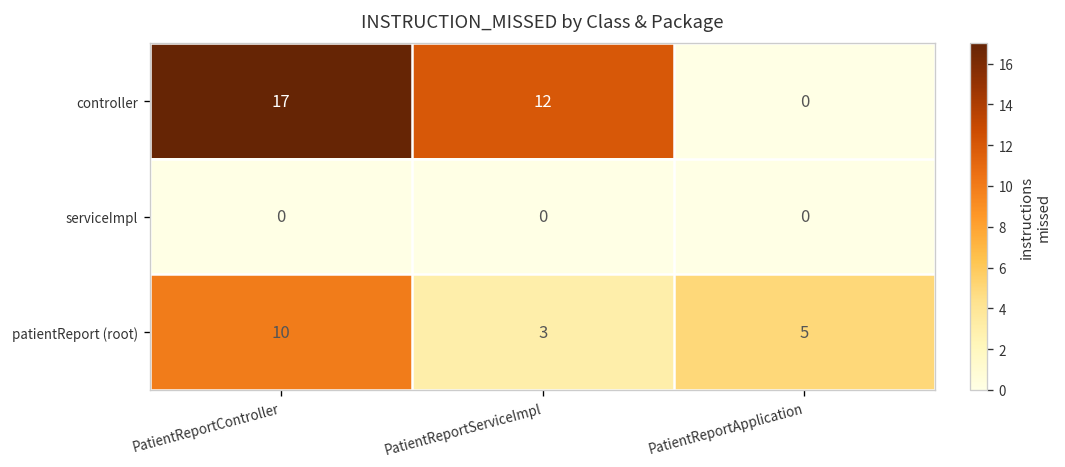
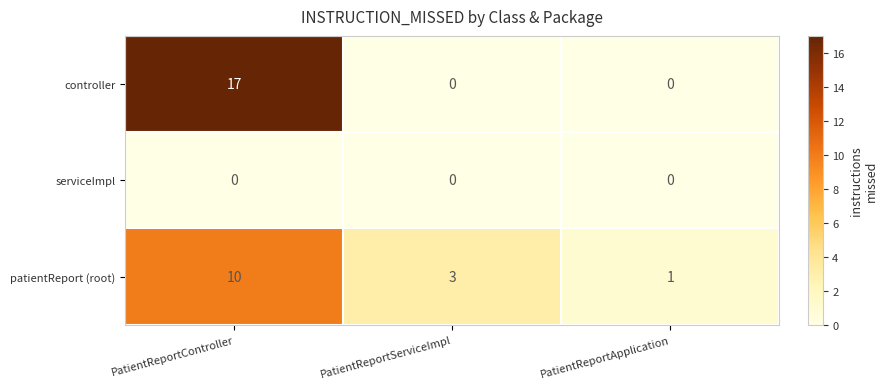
  {
    "controller": {
      "PatientReportController": 17,
-     "PatientReportServiceImpl": 12,
+     "PatientReportServiceImpl": 0,
      "PatientReportApplication": 0
    },
    "serviceImpl": {
      "PatientReportController": 0,
      "PatientReportServiceImpl": 0,
      "PatientReportApplication": 0
    },
    "patientReport (root)": {
      "PatientReportController": 10,
      "PatientReportServiceImpl": 3,
-     "PatientReportApplication": 5
+     "PatientReportApplication": 1
    }
  }
